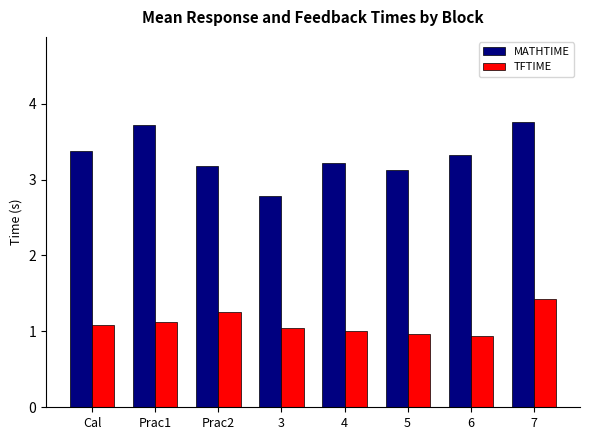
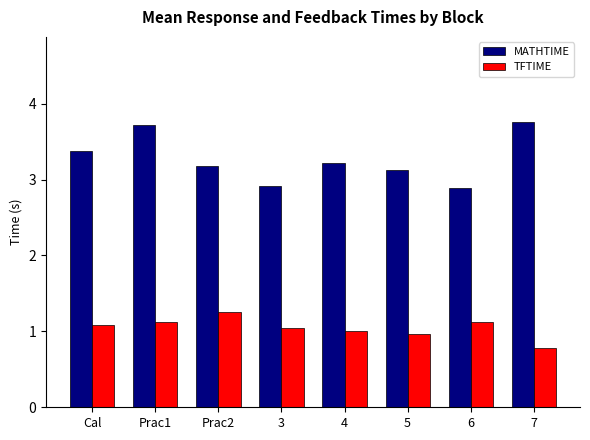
  {
    "MATHTIME": {
      "Cal": 3.4,
      "Prac1": 3.7,
      "Prac2": 3.2,
-     "3": 2.8,
+     "3": 2.9,
      "4": 3.2,
      "5": 3.1,
-     "6": 3.3,
+     "6": 2.9,
      "7": 3.8
    },
    "TFTIME": {
      "Cal": 1.1,
      "Prac1": 1.1,
      "Prac2": 1.3,
      "3": 1.0,
      "4": 1.0,
      "5": 1.0,
-     "6": 0.9,
-     "7": 1.4
+     "6": 1.1,
+     "7": 0.8
    }
  }
